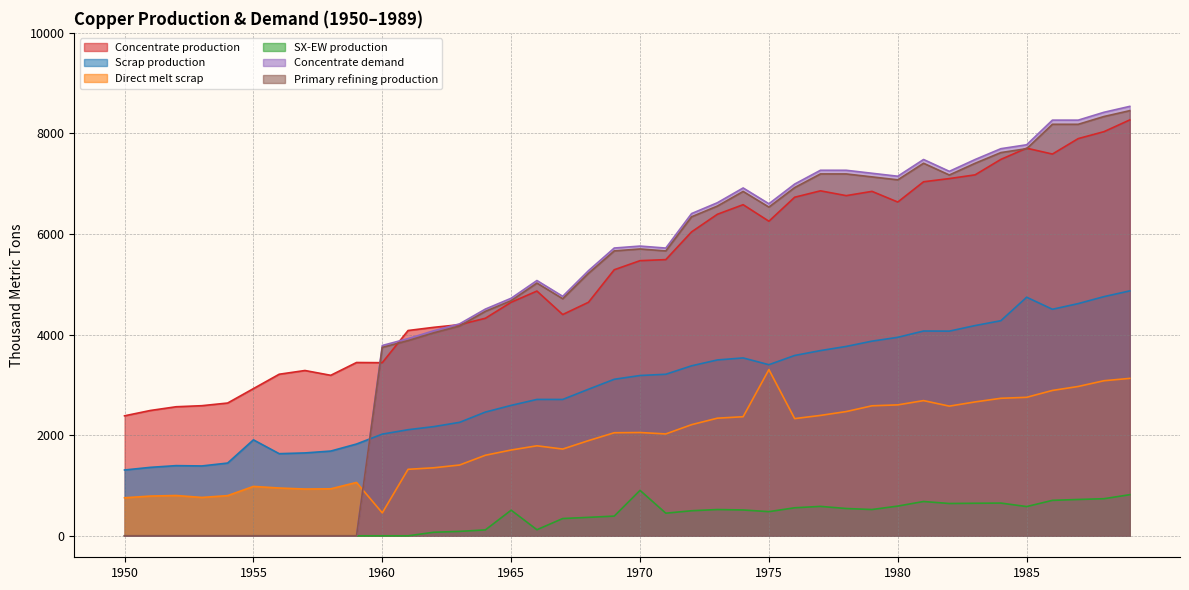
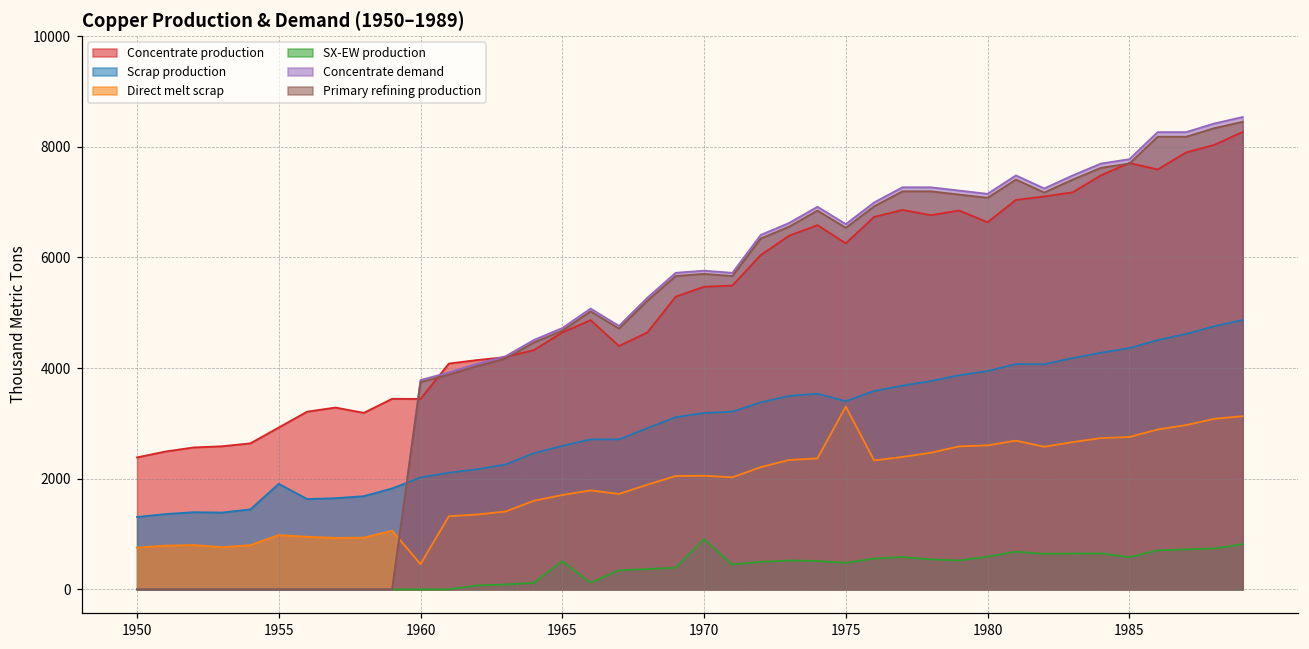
  {
    "Concentrate production": {
      "1950": 2400,
      "1955": 2900,
      "1960": 3400,
      "1970": 5500,
      "1975": 6300,
      "1980": 6600
    },
    "Scrap production": {
      "1950": 1300,
      "1955": 1900,
      "1960": 2000,
      "1965": 2600,
      "1970": 3200,
      "1975": 3400,
      "1980": 3900,
-     "1985": 4700
+     "1985": 4400
    },
    "Direct melt scrap": {
      "1950": 800,
      "1955": 1000,
      "1960": 500,
      "1965": 1700,
      "1970": 2100,
      "1975": 3300,
      "1980": 2600,
      "1985": 2800
    },
    "SX-EW production": {
      "1960": 0,
      "1965": 500,
      "1970": 900,
      "1975": 500,
      "1980": 600,
      "1985": 600
    },
    "Concentrate demand": {
      "1970": 5800,
      "1975": 6600,
      "1980": 7100,
      "1985": 7800
    },
    "Primary refining production": {
      "1970": 5700,
      "1975": 6500,
      "1980": 7100
    }
  }
